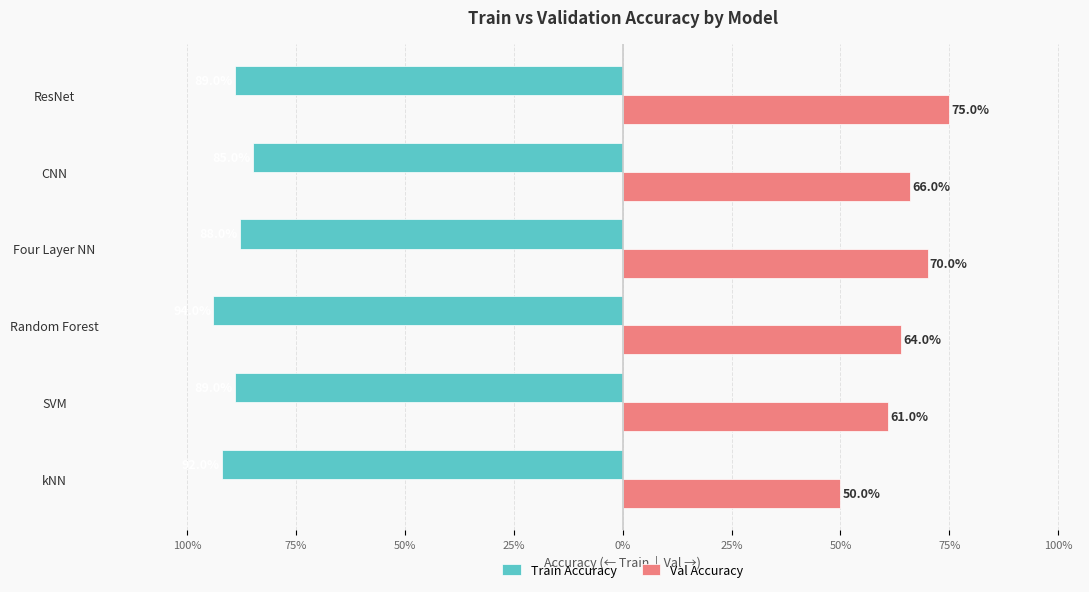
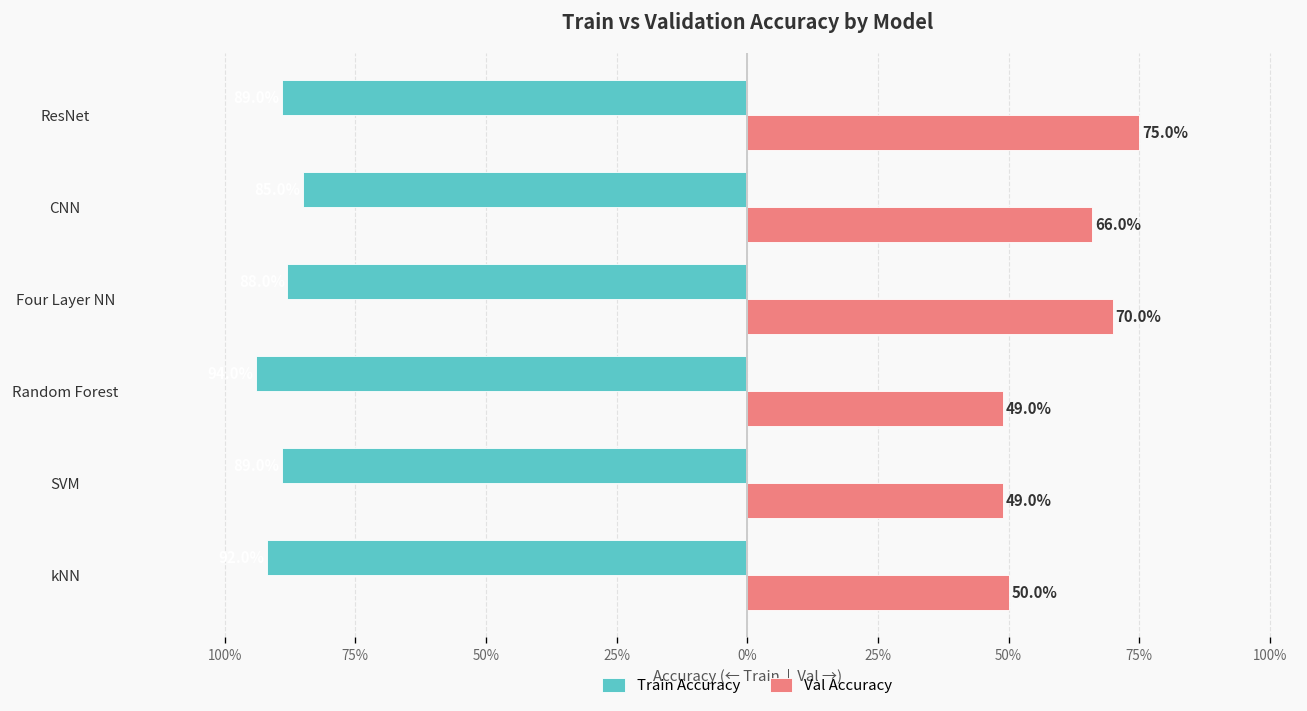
  {
    "Val Accuracy": {
      "ResNet": "75.0%",
      "CNN": "66.0%",
      "Four Layer NN": "70.0%",
-     "Random Forest": "64.0%",
-     "SVM": "61.0%",
+     "Random Forest": "49.0%",
+     "SVM": "49.0%",
      "kNN": "50.0%"
    }
  }
